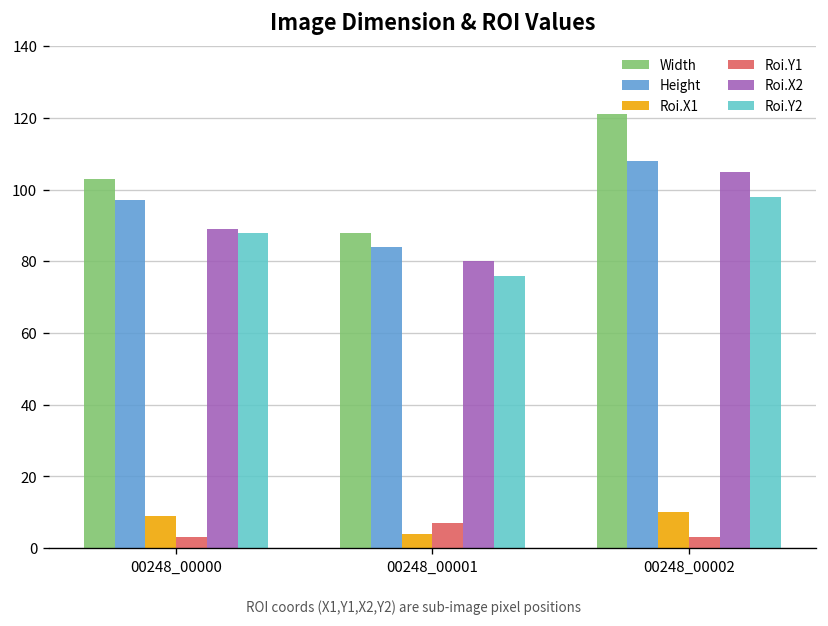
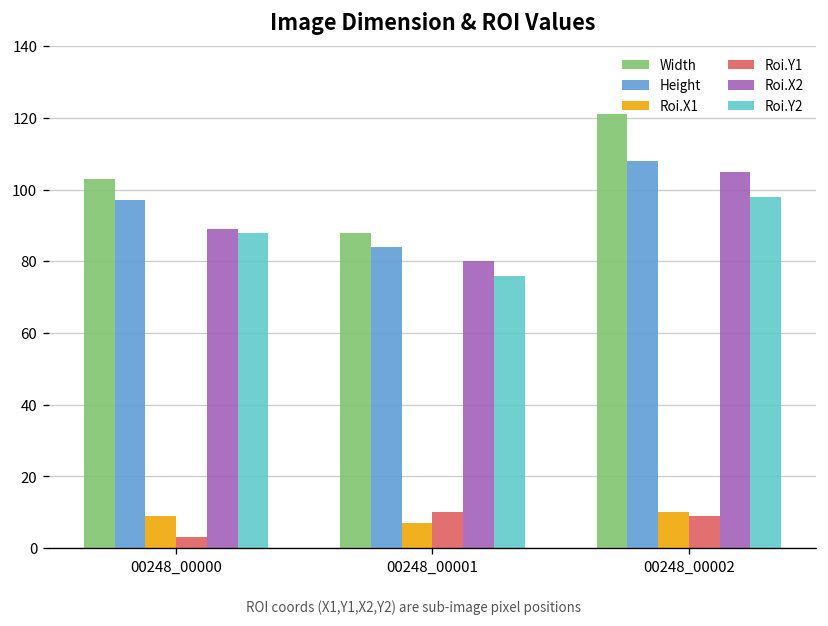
  {
    "Width": {
      "00248_00000": 103,
      "00248_00001": 88,
      "00248_00002": 121
    },
    "Roi.X1": {
      "00248_00000": 9,
-     "00248_00001": 4,
+     "00248_00001": 7,
      "00248_00002": 10
    },
    "Roi.Y1": {
      "00248_00000": 3,
-     "00248_00001": 7,
-     "00248_00002": 3
+     "00248_00001": 10,
+     "00248_00002": 9
    },
    "Roi.X2": {
      "00248_00000": 89,
      "00248_00001": 80,
      "00248_00002": 105
    }
  }
